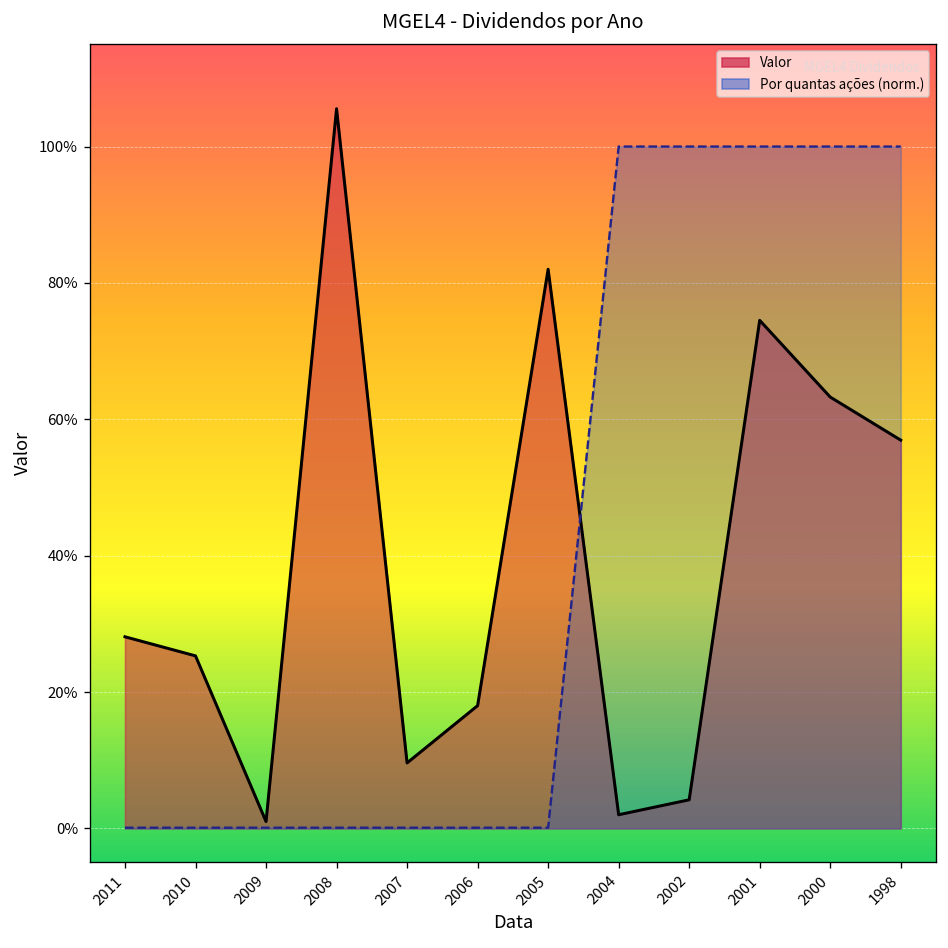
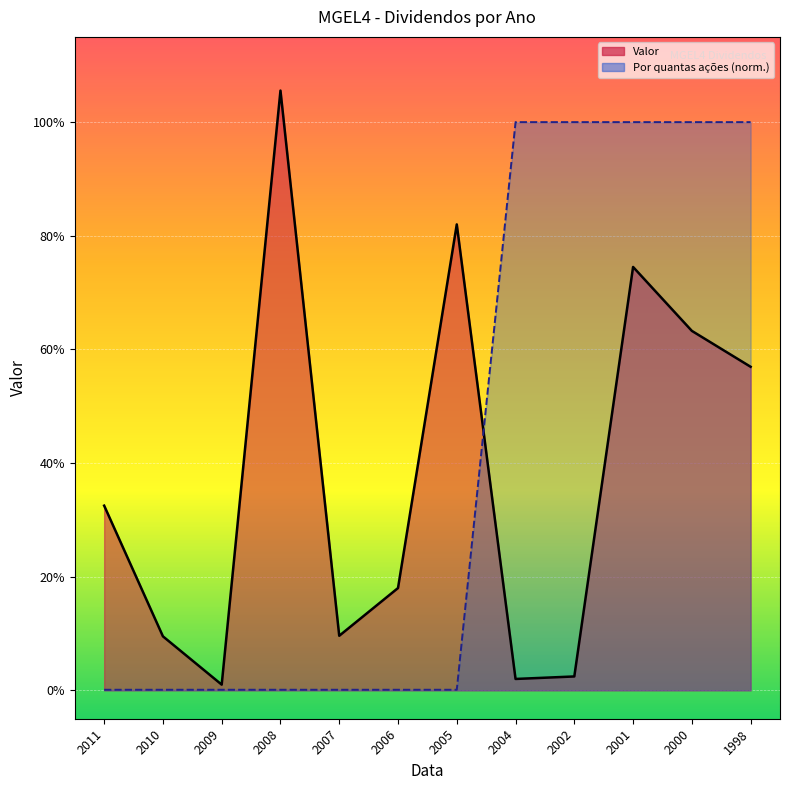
  {
    "Valor": {
-     "2011": "28%",
-     "2010": "25%",
+     "2011": "33%",
+     "2010": "10%",
      "2009": "1%",
      "2008": "106%",
      "2007": "10%",
      "2006": "18%",
      "2005": "82%",
      "2004": "2%",
-     "2002": "4%",
+     "2002": "2%",
      "2001": "75%",
      "2000": "63%",
      "1998": "57%"
    },
    "Por quantas ações (norm.)": {
      "2011": "0%",
      "2010": "0%",
      "2009": "0%",
      "2008": "0%",
      "2007": "0%",
      "2006": "0%",
      "2005": "0%",
      "2004": "100%",
      "2002": "100%",
      "2001": "100%",
      "2000": "100%",
      "1998": "100%"
    }
  }
